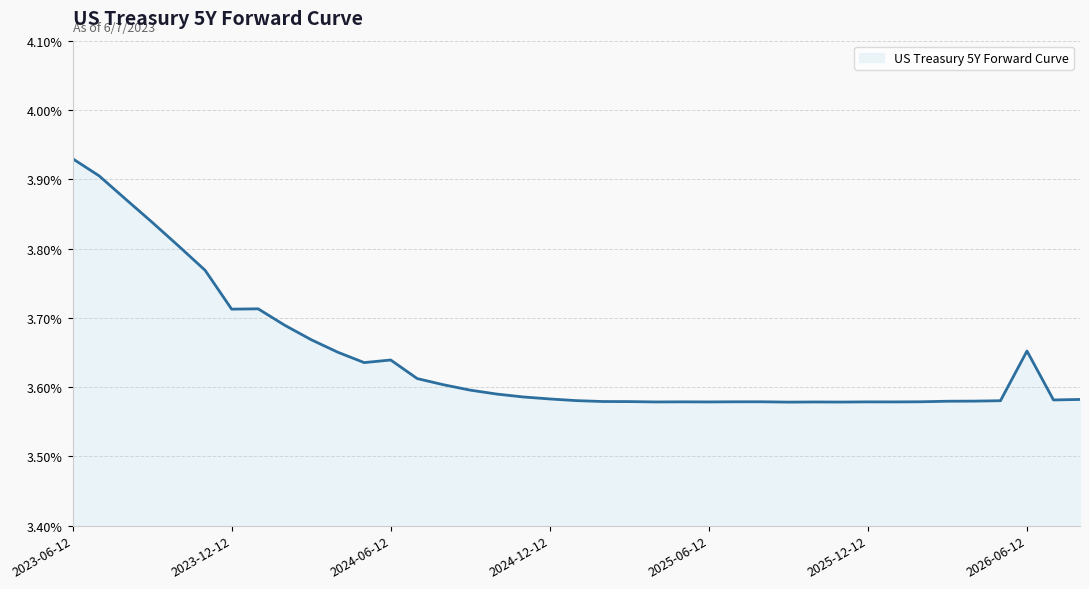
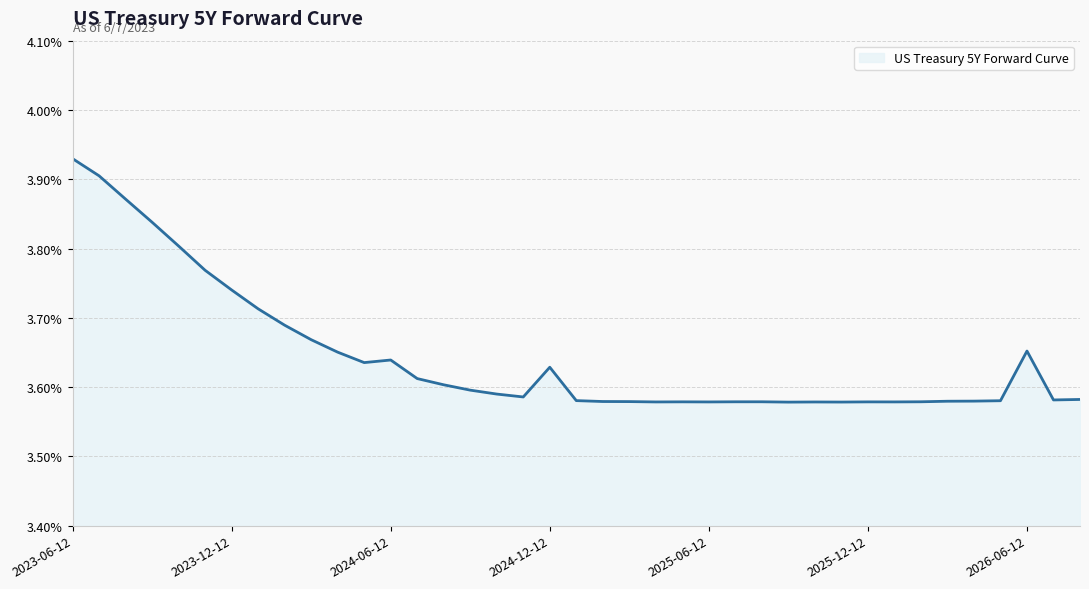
  {
    "2023-06-12": "3.93%",
-   "2023-12-12": "3.71%",
+   "2023-12-12": "3.74%",
    "2024-06-12": "3.64%",
-   "2024-12-12": "3.58%",
+   "2024-12-12": "3.63%",
    "2025-06-12": "3.58%",
    "2025-12-12": "3.58%",
    "2026-06-12": "3.65%"
  }
